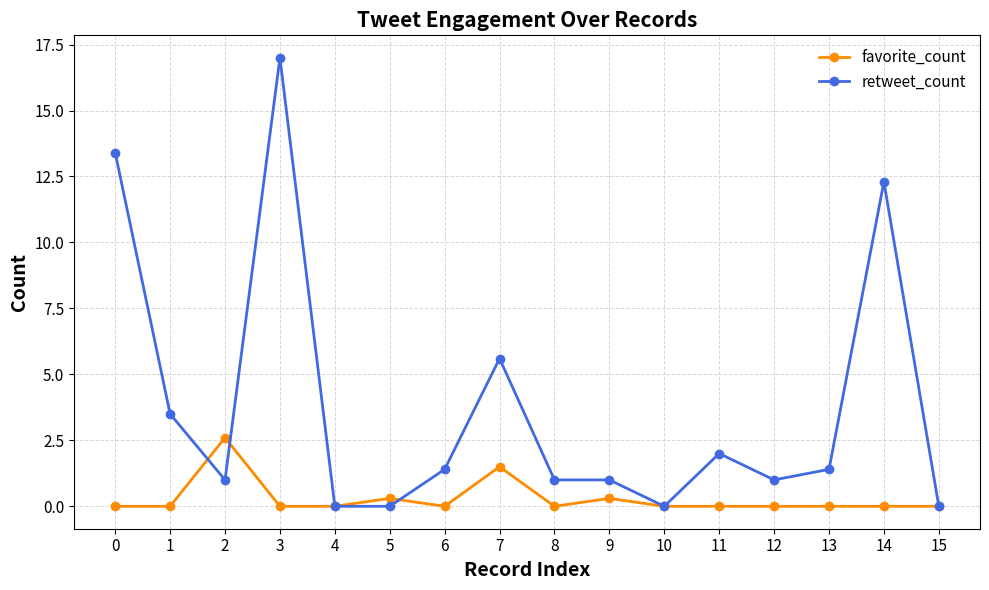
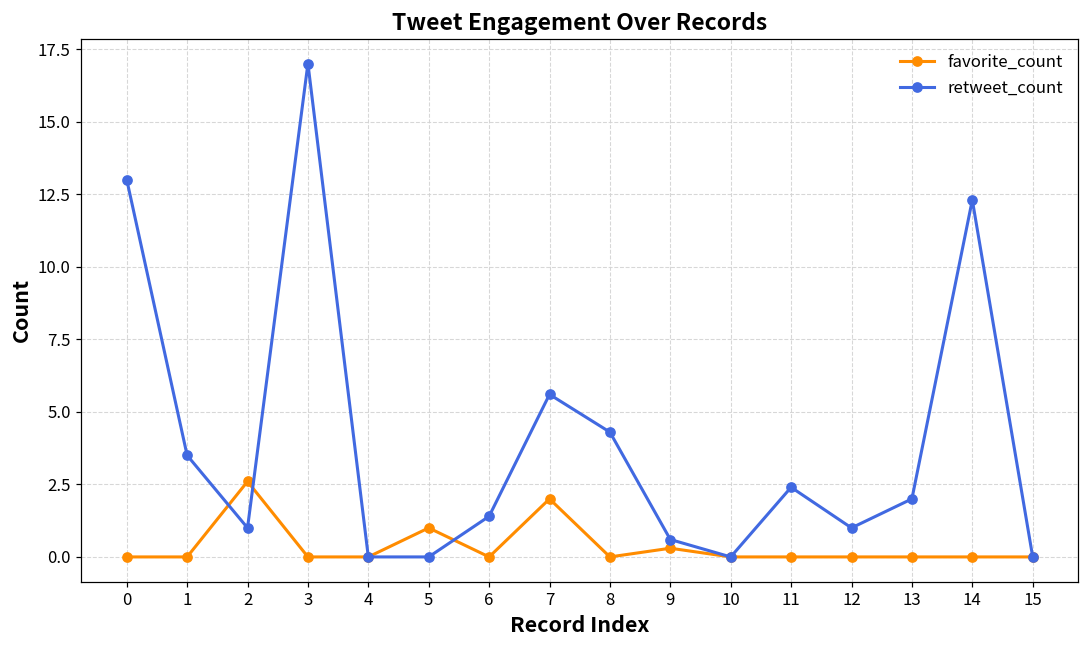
  {
    "favorite_count": {
      "0": 0.0,
      "1": 0.0,
      "2": 2.6,
      "3": 0.0,
-     "5": 0.3,
+     "5": 1.0,
      "6": 0.0,
-     "7": 1.5,
+     "7": 2.0,
      "8": 0.0,
      "9": 0.3,
      "11": 0.0,
      "12": 0.0,
      "13": 0.0,
      "14": 0.0
    },
    "retweet_count": {
-     "0": 13.4,
+     "0": 13.0,
      "1": 3.5,
      "2": 1.0,
      "3": 17.0,
      "5": 0.0,
      "6": 1.4,
      "7": 5.6,
-     "8": 1.0,
-     "9": 1.0,
-     "11": 2.0,
+     "8": 4.3,
+     "9": 0.6,
+     "11": 2.4,
      "12": 1.0,
-     "13": 1.4,
+     "13": 2.0,
      "14": 12.3
    }
  }
